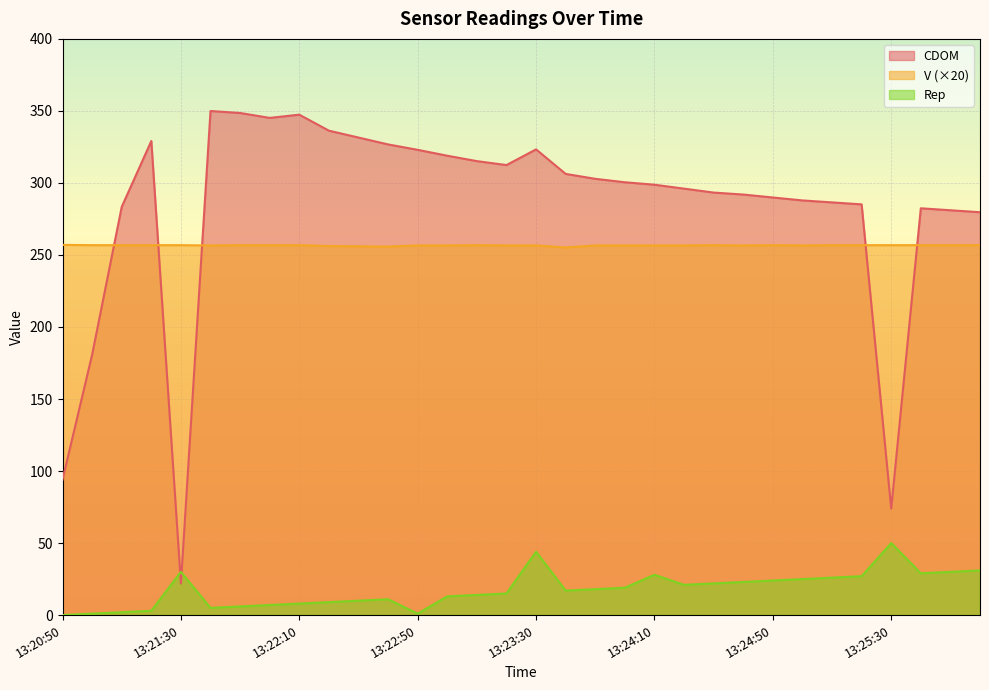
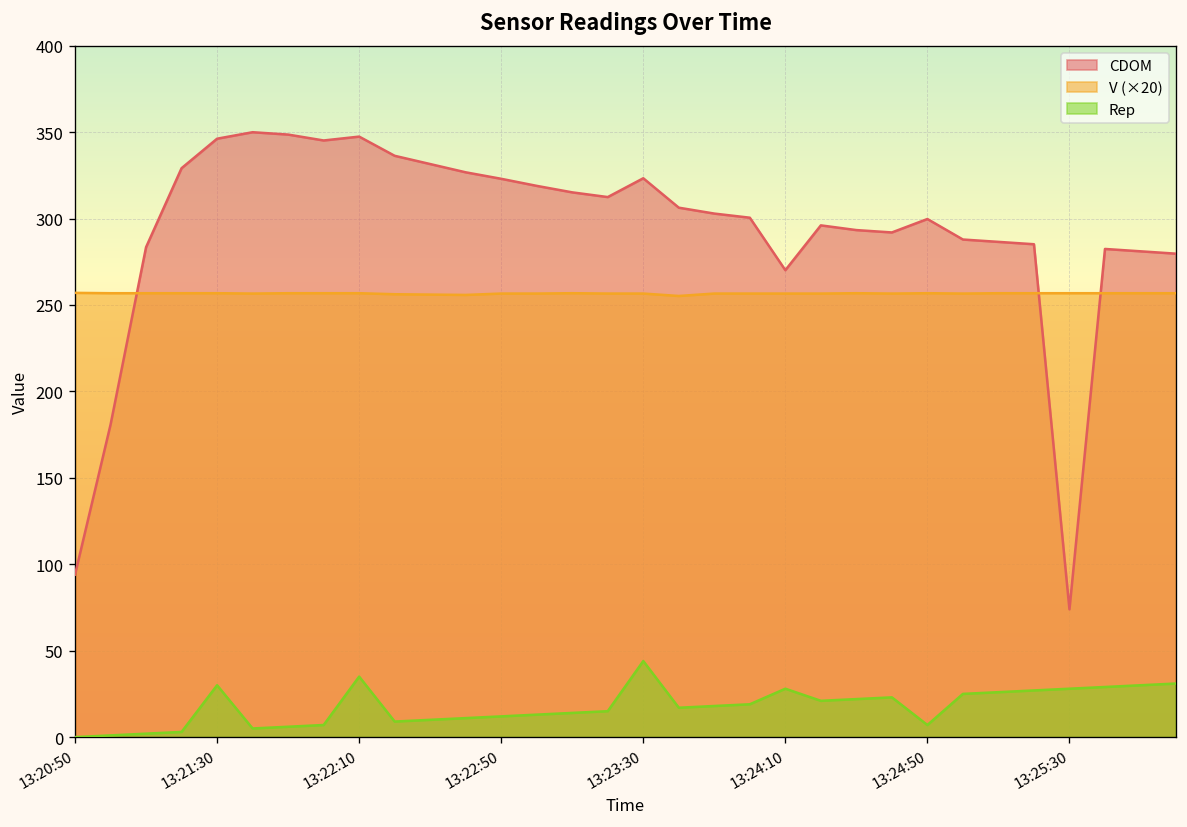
  {
    "CDOM": {
      "13:20:50": 94,
-     "13:21:30": 22,
+     "13:21:30": 346,
      "13:22:10": 347,
      "13:22:50": 323,
      "13:23:30": 323,
-     "13:24:10": 299,
-     "13:24:50": 290,
+     "13:24:10": 270,
+     "13:24:50": 300,
      "13:25:30": 74
    },
    "V (×20)": {
      "13:20:50": 257,
      "13:21:30": 257,
      "13:22:10": 257,
      "13:22:50": 257,
      "13:23:30": 257,
      "13:24:10": 257,
      "13:24:50": 257,
      "13:25:30": 257
    },
    "Rep": {
      "13:20:50": 0,
      "13:21:30": 30,
-     "13:22:10": 8,
-     "13:22:50": 1,
+     "13:22:10": 35,
+     "13:22:50": 12,
      "13:23:30": 44,
      "13:24:10": 28,
-     "13:24:50": 24,
-     "13:25:30": 50
+     "13:24:50": 7,
+     "13:25:30": 28
    }
  }
